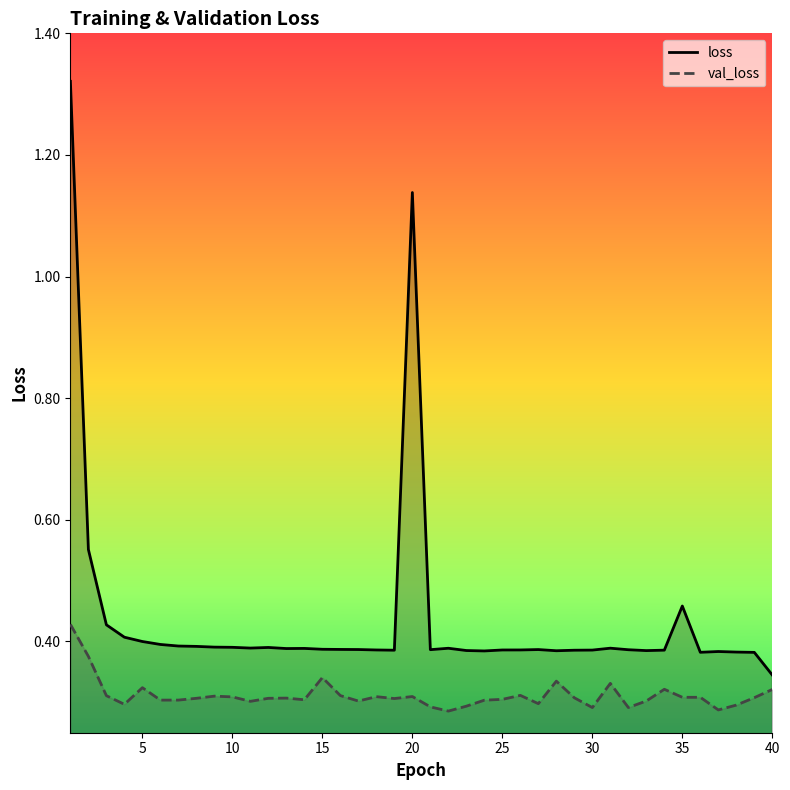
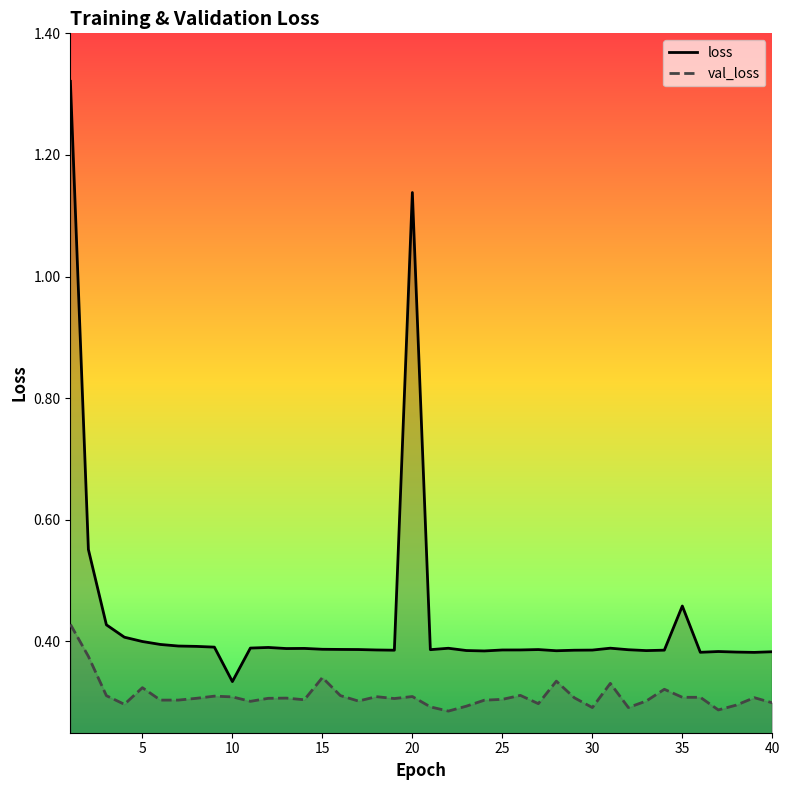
  {
    "loss": {
      "5": 0.40,
-     "10": 0.39,
+     "10": 0.33,
      "15": 0.39,
      "20": 1.14,
      "25": 0.39,
      "30": 0.39,
      "35": 0.46,
-     "40": 0.34
+     "40": 0.38
    },
    "val_loss": {
      "5": 0.32,
      "10": 0.31,
      "15": 0.34,
      "20": 0.31,
      "25": 0.30,
      "30": 0.29,
      "35": 0.31,
-     "40": 0.32
+     "40": 0.30
    }
  }
